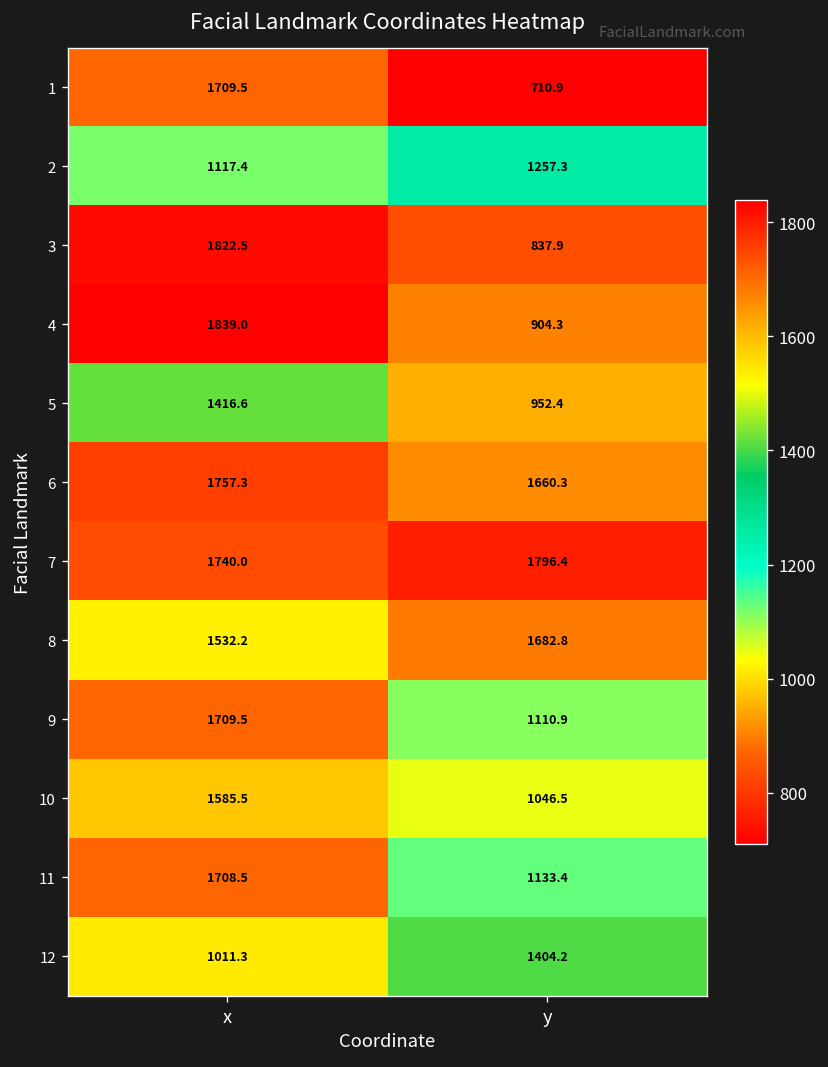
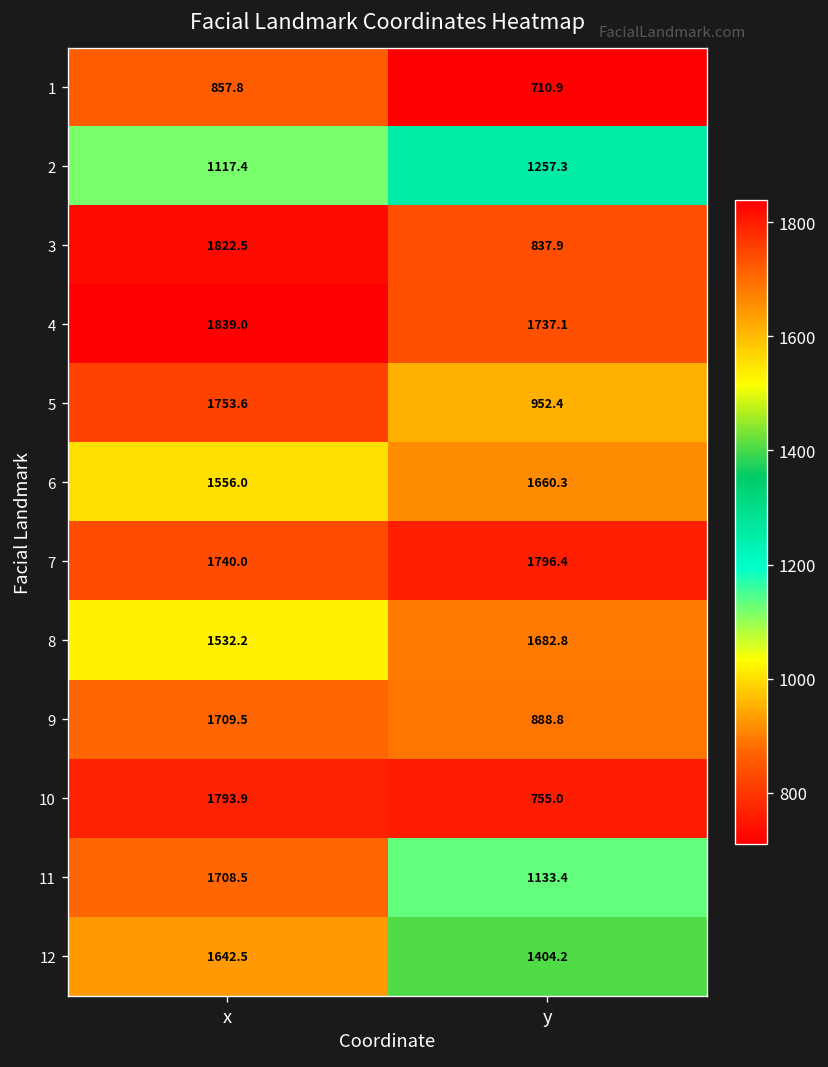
  {
    "1": {
-     "x": 1709.5,
+     "x": 857.8,
      "y": 710.9
    },
    "2": {
      "x": 1117.4,
      "y": 1257.3
    },
    "3": {
      "x": 1822.5,
      "y": 837.9
    },
    "4": {
      "x": 1839.0,
-     "y": 904.3
+     "y": 1737.1
    },
    "5": {
-     "x": 1416.6,
+     "x": 1753.6,
      "y": 952.4
    },
    "6": {
-     "x": 1757.3,
+     "x": 1556.0,
      "y": 1660.3
    },
    "7": {
      "x": 1740.0,
      "y": 1796.4
    },
    "8": {
      "x": 1532.2,
      "y": 1682.8
    },
    "9": {
      "x": 1709.5,
-     "y": 1110.9
+     "y": 888.8
    },
    "10": {
-     "x": 1585.5,
-     "y": 1046.5
+     "x": 1793.9,
+     "y": 755.0
    },
    "11": {
      "x": 1708.5,
      "y": 1133.4
    },
    "12": {
-     "x": 1011.3,
+     "x": 1642.5,
      "y": 1404.2
    }
  }
